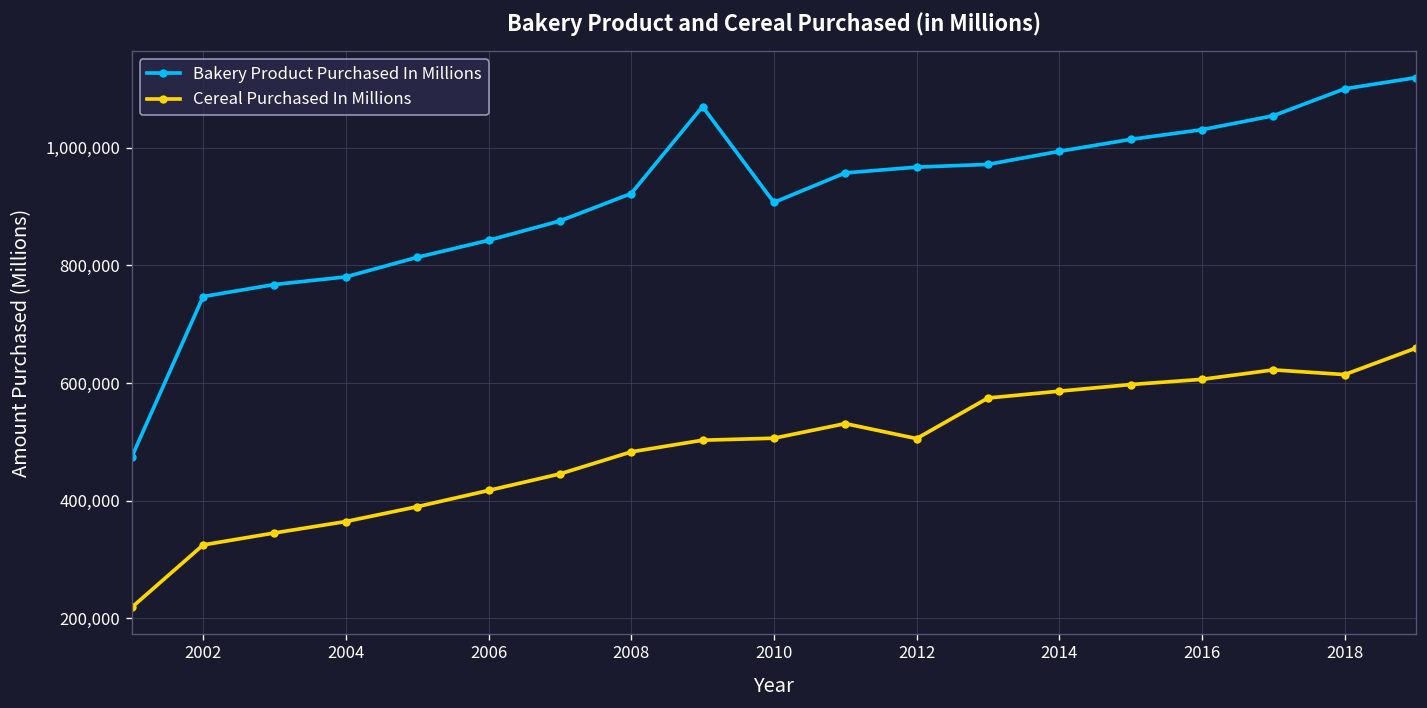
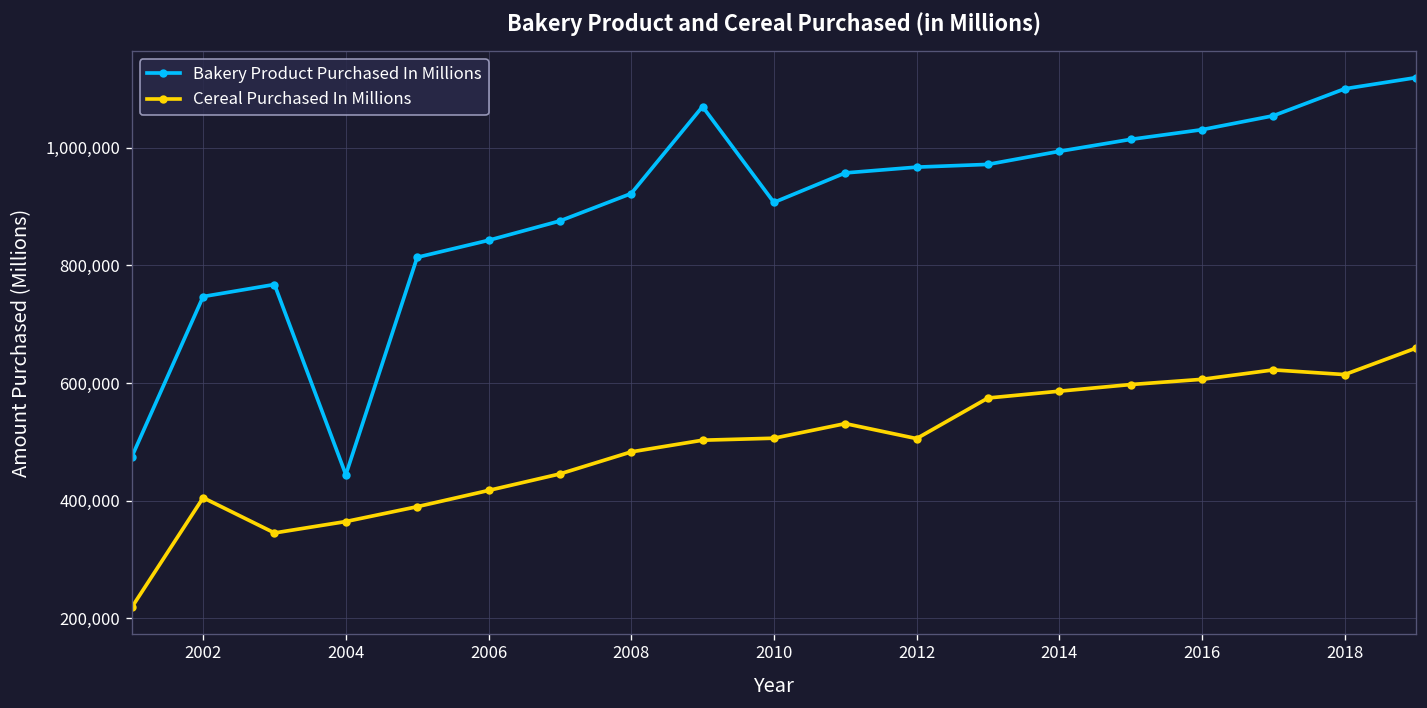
  {
    "Bakery Product Purchased In Millions": {
      "2002": "750,000",
-     "2004": "780,000",
+     "2004": "440,000",
      "2006": "840,000",
      "2008": "920,000",
      "2010": "910,000",
      "2012": "970,000",
      "2014": "990,000",
      "2016": "1,030,000",
      "2018": "1,100,000"
    },
    "Cereal Purchased In Millions": {
-     "2002": "320,000",
+     "2002": "410,000",
      "2004": "360,000",
      "2006": "420,000",
      "2008": "480,000",
      "2010": "510,000",
      "2012": "510,000",
      "2014": "590,000",
      "2016": "610,000",
      "2018": "610,000"
    }
  }
